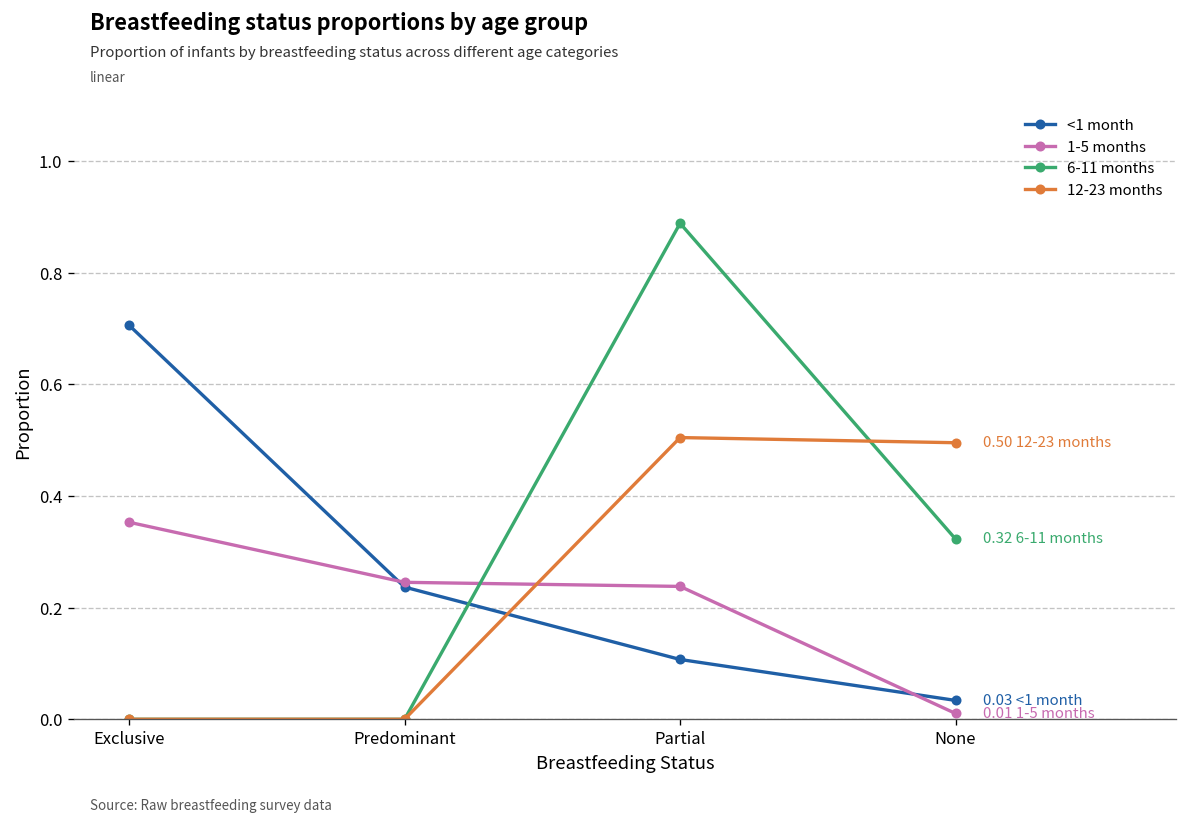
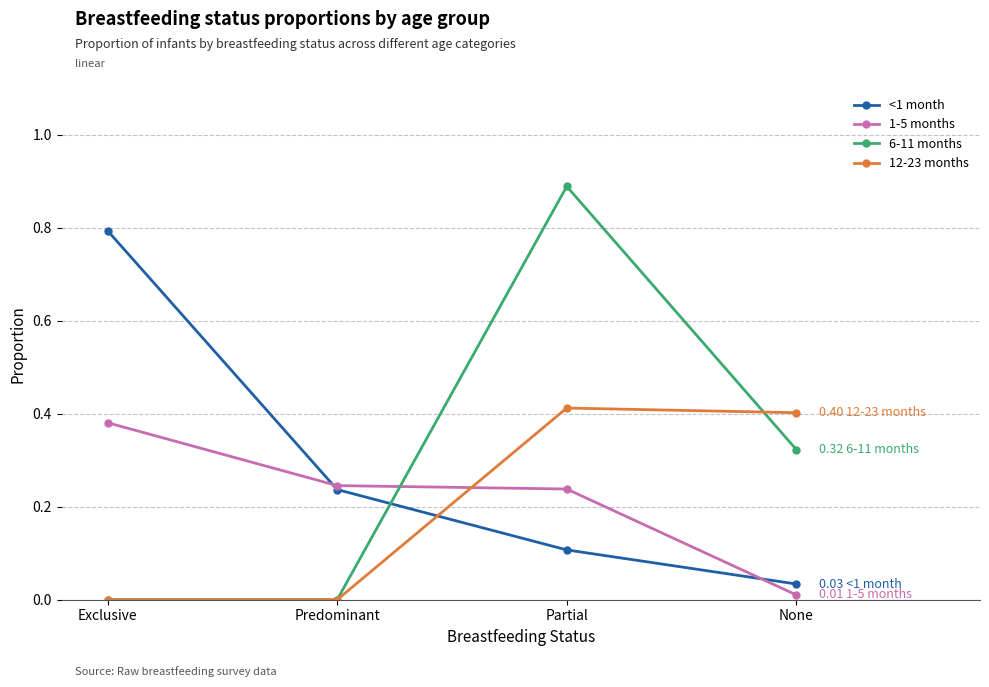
  {
    "<1 month": {
-     "Exclusive": 0.71,
+     "Exclusive": 0.79,
      "Predominant": 0.24,
      "Partial": 0.11
    },
    "1-5 months": {
-     "Exclusive": 0.35,
+     "Exclusive": 0.38,
      "Predominant": 0.25,
      "Partial": 0.24
    },
    "6-11 months": {
      "None": 0.32
    },
    "12-23 months": {
-     "Partial": 0.50,
-     "None": 0.50
+     "Partial": 0.41,
+     "None": 0.40
    }
  }
